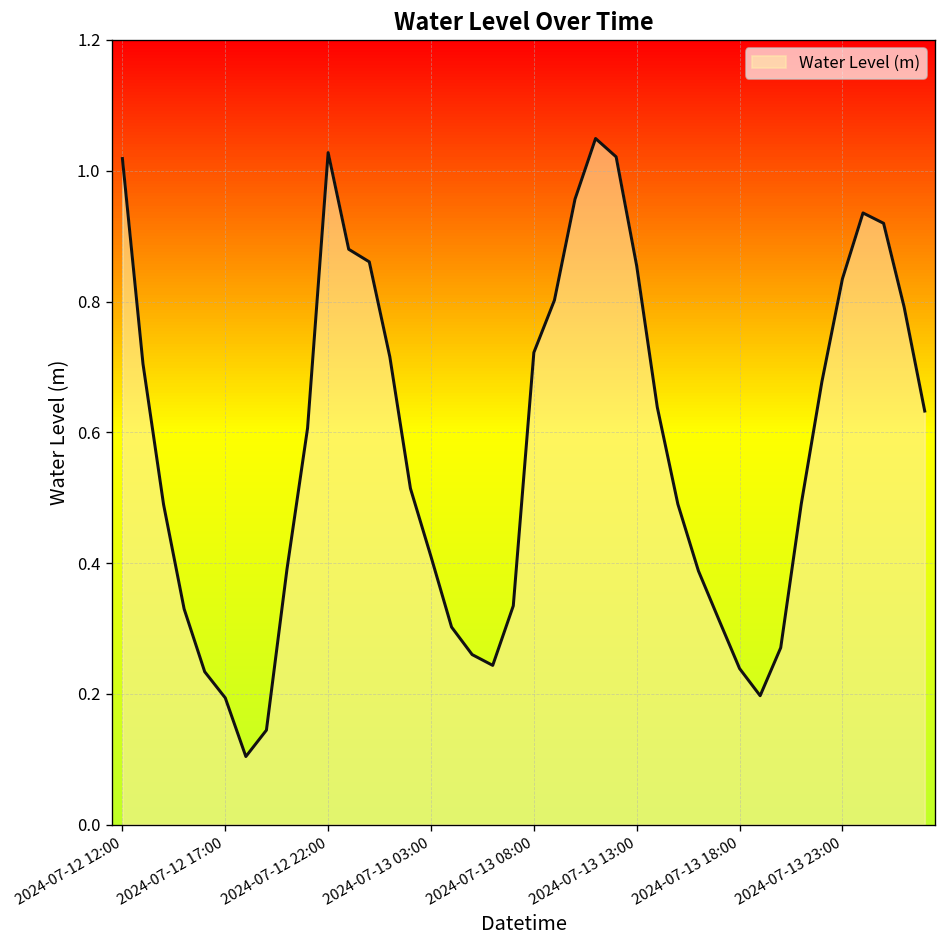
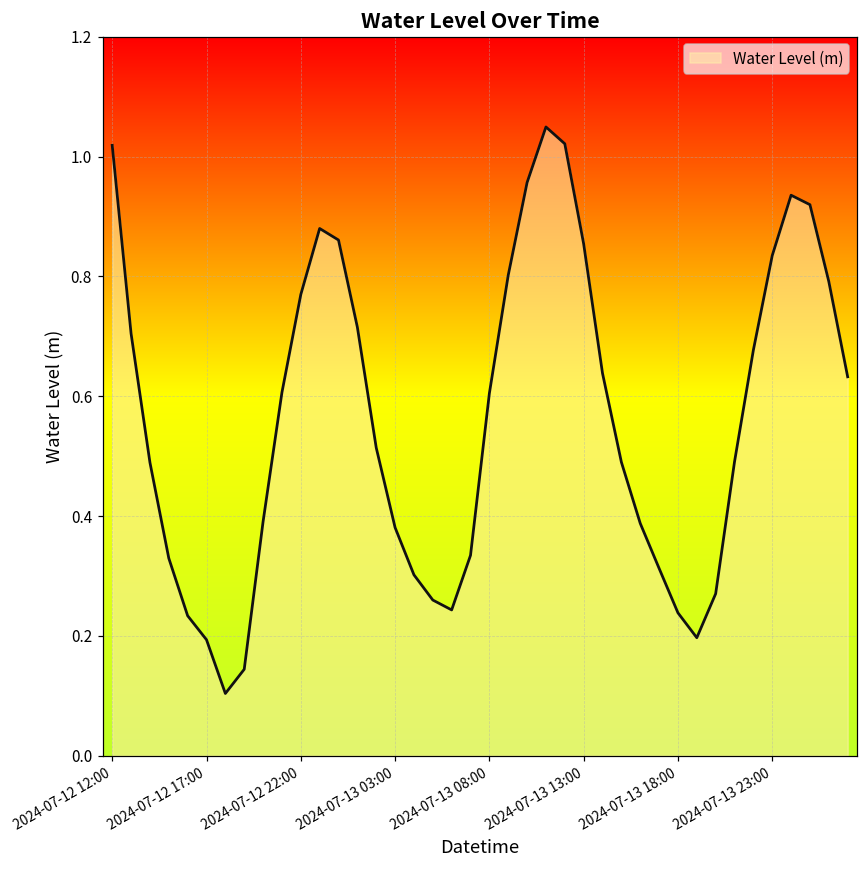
  {
    "2024-07-12 12:00": 1.02,
    "2024-07-12 17:00": 0.19,
-   "2024-07-12 22:00": 1.03,
-   "2024-07-13 03:00": 0.41,
-   "2024-07-13 08:00": 0.72,
+   "2024-07-12 22:00": 0.77,
+   "2024-07-13 03:00": 0.38,
+   "2024-07-13 08:00": 0.60,
    "2024-07-13 13:00": 0.85,
    "2024-07-13 18:00": 0.24,
    "2024-07-13 23:00": 0.83
  }
